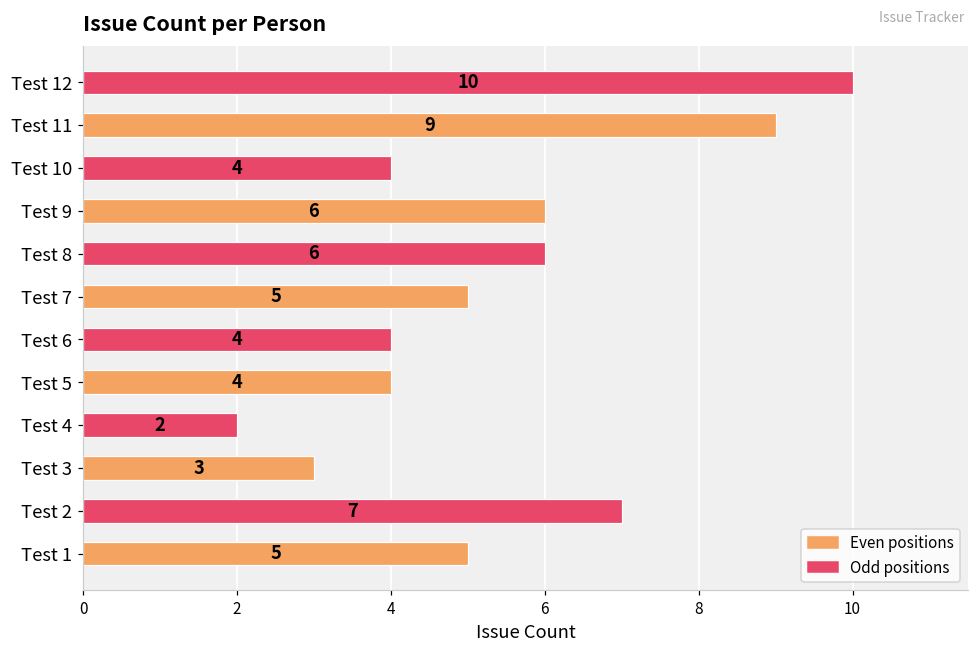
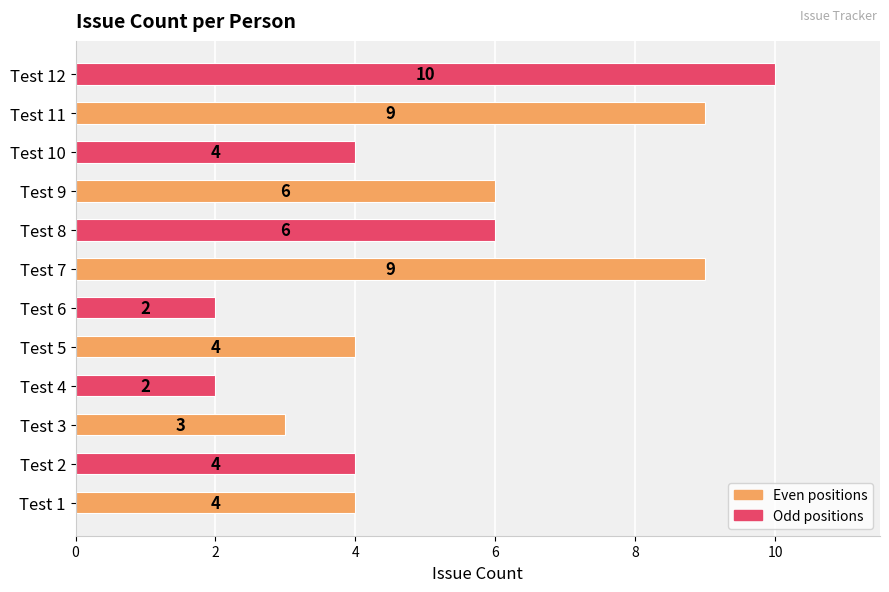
  {
    "Test 12": 10,
    "Test 11": 9,
    "Test 10": 4,
    "Test 9": 6,
    "Test 8": 6,
-   "Test 7": 5,
-   "Test 6": 4,
+   "Test 7": 9,
+   "Test 6": 2,
    "Test 5": 4,
    "Test 4": 2,
    "Test 3": 3,
-   "Test 2": 7,
-   "Test 1": 5
+   "Test 2": 4,
+   "Test 1": 4
  }
